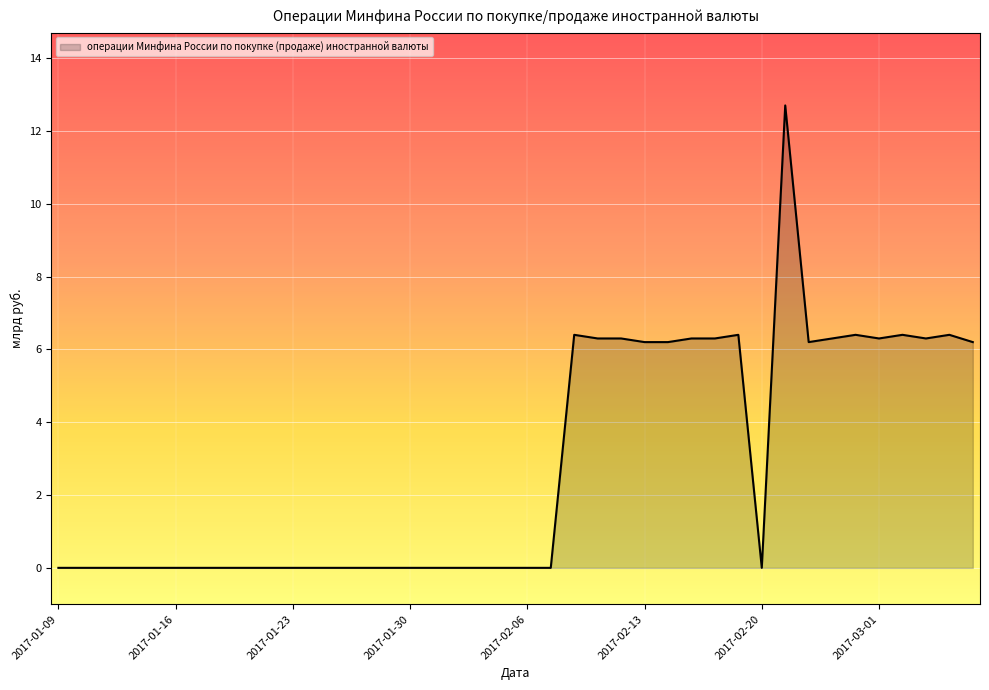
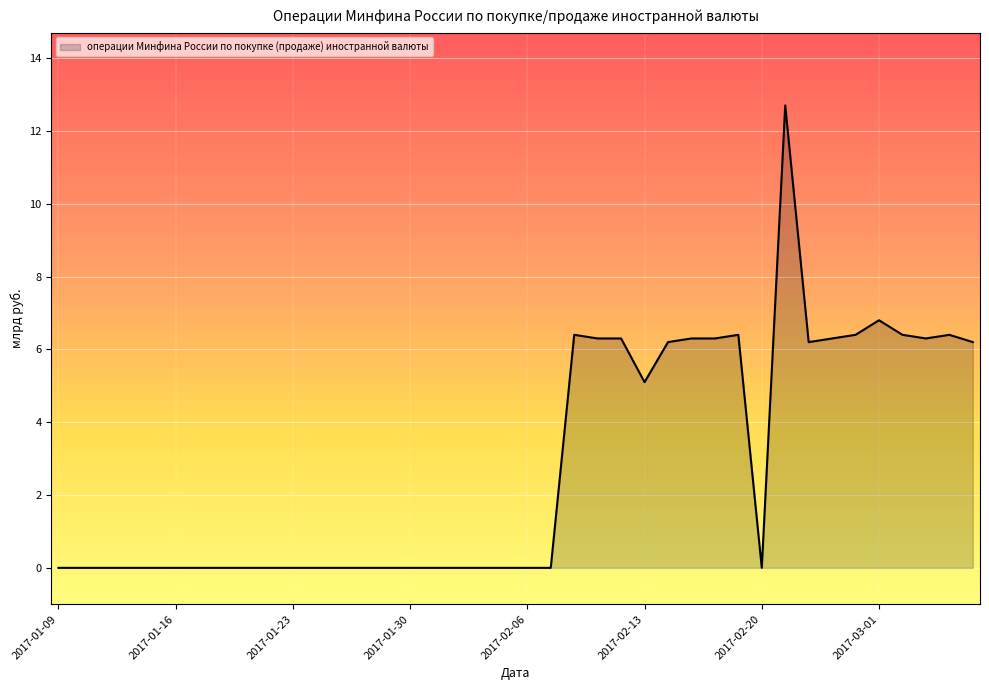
  {
    "2017-01-09": 0.0,
    "2017-01-16": 0.0,
    "2017-01-23": 0.0,
    "2017-01-30": 0.0,
    "2017-02-06": 0.0,
-   "2017-02-13": 6.2,
+   "2017-02-13": 5.1,
    "2017-02-20": 0.0,
-   "2017-03-01": 6.3
+   "2017-03-01": 6.8
  }
